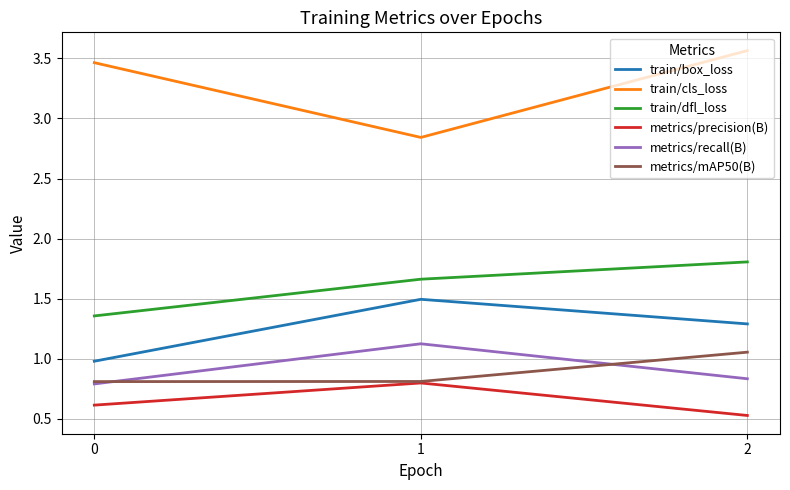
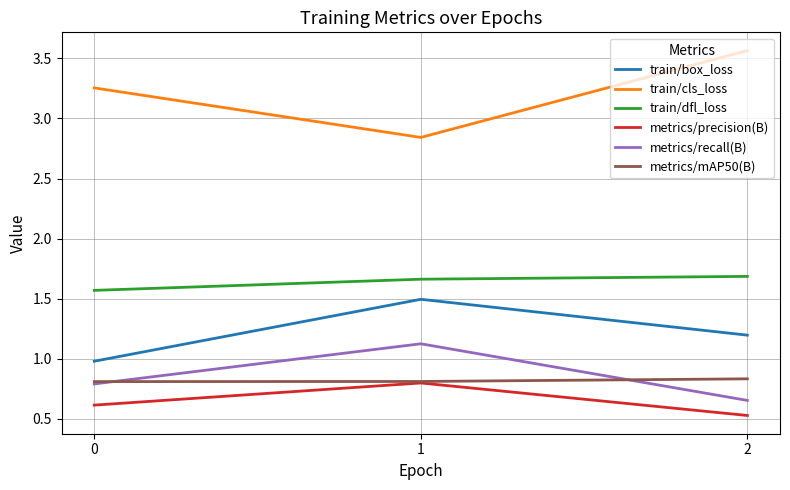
  {
    "train/box_loss": {
      "0": 0.98,
      "1": 1.49,
-     "2": 1.29
+     "2": 1.20
    },
    "train/cls_loss": {
-     "0": 3.46,
+     "0": 3.25,
      "1": 2.84
    },
    "train/dfl_loss": {
-     "0": 1.36,
+     "0": 1.57,
      "1": 1.66,
-     "2": 1.81
+     "2": 1.69
    },
    "metrics/precision(B)": {
      "0": 0.61,
      "2": 0.53
    },
    "metrics/recall(B)": {
      "1": 1.12,
-     "2": 0.83
+     "2": 0.65
    },
    "metrics/mAP50(B)": {
-     "2": 1.05
+     "2": 0.83
    }
  }
